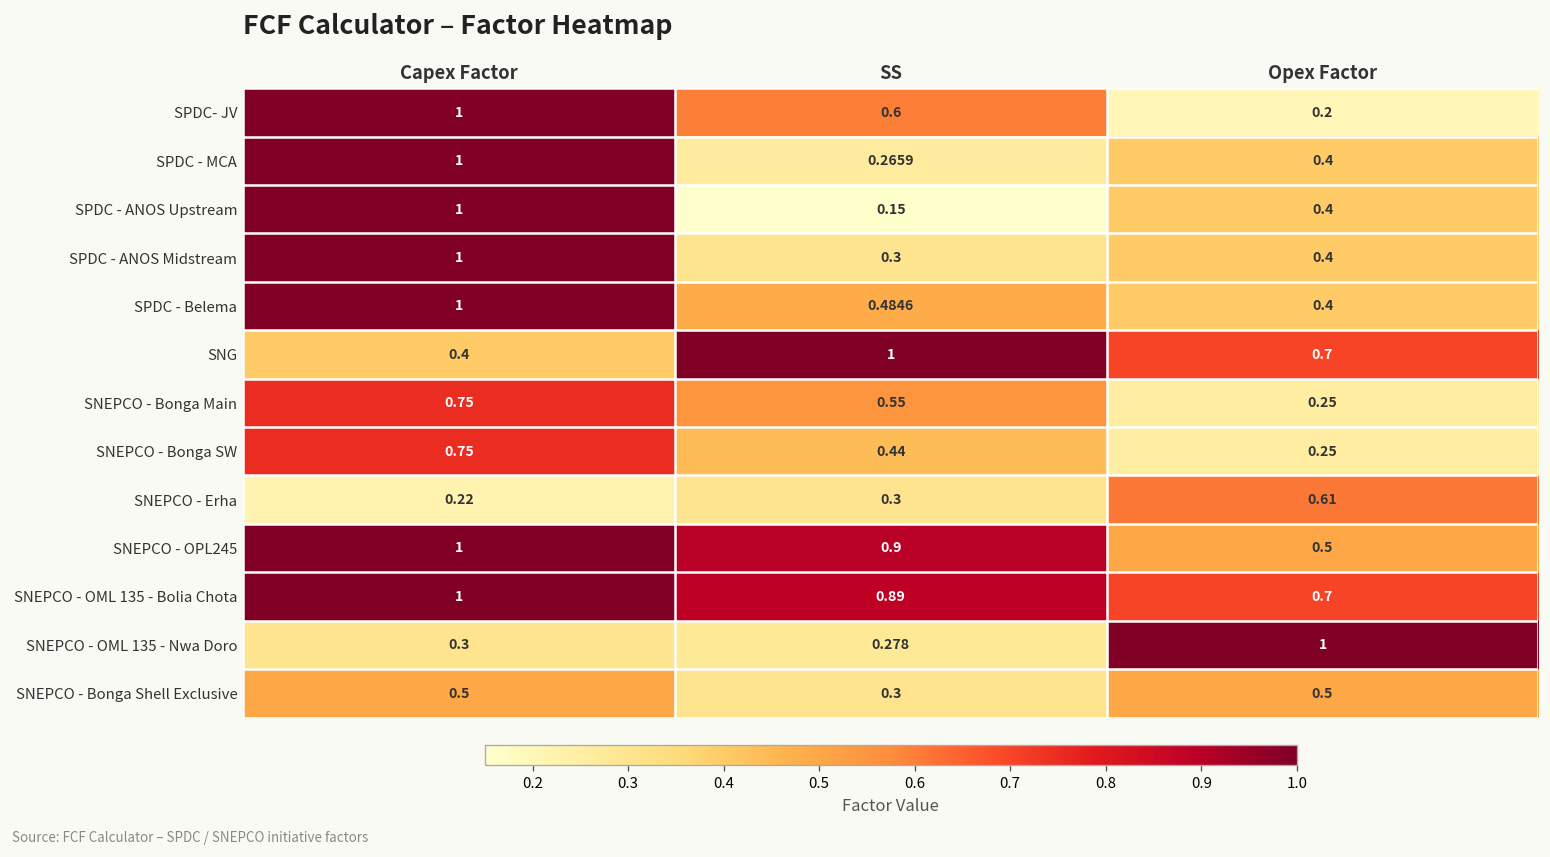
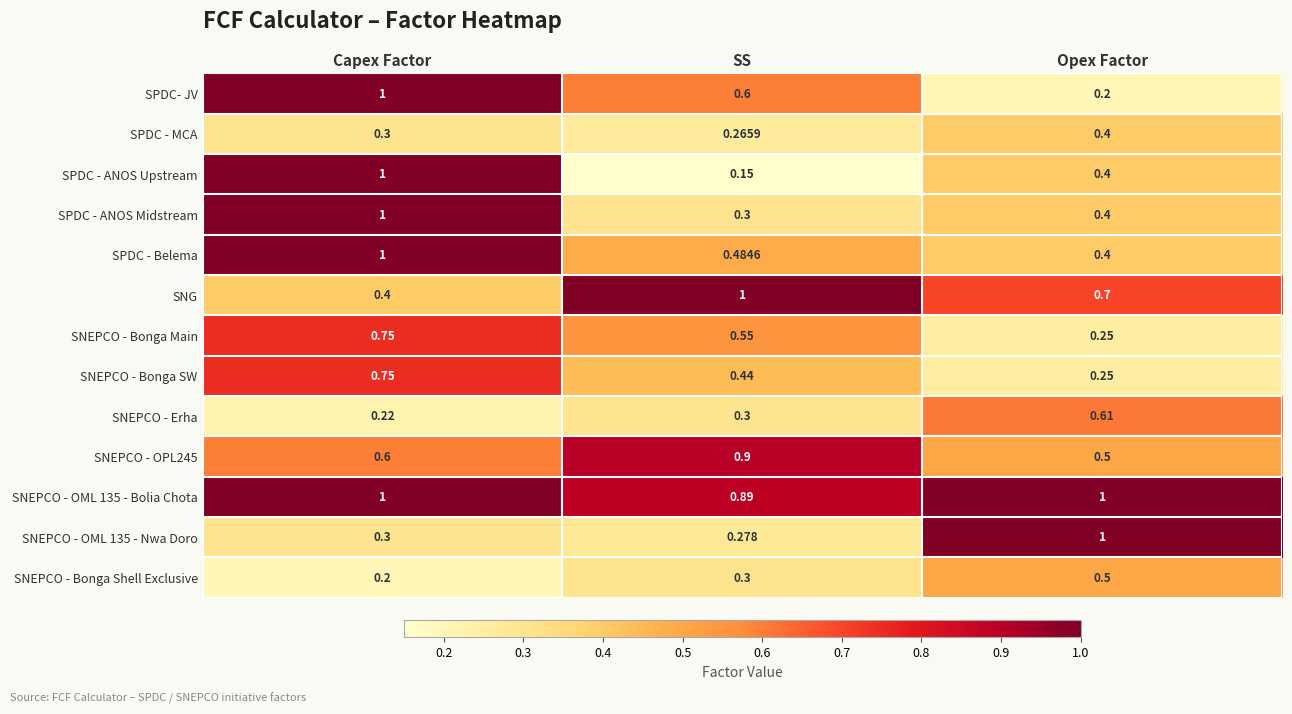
  {
    "SPDC- JV": {
      "Capex Factor": 1,
      "SS": 0.6,
      "Opex Factor": 0.2
    },
    "SPDC - MCA": {
-     "Capex Factor": 1,
+     "Capex Factor": 0.3,
      "SS": 0.2659,
      "Opex Factor": 0.4
    },
    "SPDC - ANOS Upstream": {
      "Capex Factor": 1,
      "SS": 0.15,
      "Opex Factor": 0.4
    },
    "SPDC - ANOS Midstream": {
      "Capex Factor": 1,
      "SS": 0.3,
      "Opex Factor": 0.4
    },
    "SPDC - Belema": {
      "Capex Factor": 1,
      "SS": 0.4846,
      "Opex Factor": 0.4
    },
    "SNG": {
      "Capex Factor": 0.4,
      "SS": 1,
      "Opex Factor": 0.7
    },
    "SNEPCO - Bonga Main": {
      "Capex Factor": 0.75,
      "SS": 0.55,
      "Opex Factor": 0.25
    },
    "SNEPCO - Bonga SW": {
      "Capex Factor": 0.75,
      "SS": 0.44,
      "Opex Factor": 0.25
    },
    "SNEPCO - Erha": {
      "Capex Factor": 0.22,
      "SS": 0.3,
      "Opex Factor": 0.61
    },
    "SNEPCO - OPL245": {
-     "Capex Factor": 1,
+     "Capex Factor": 0.6,
      "SS": 0.9,
      "Opex Factor": 0.5
    },
    "SNEPCO - OML 135 - Bolia Chota": {
      "Capex Factor": 1,
      "SS": 0.89,
-     "Opex Factor": 0.7
+     "Opex Factor": 1
    },
    "SNEPCO - OML 135 - Nwa Doro": {
      "Capex Factor": 0.3,
      "SS": 0.278,
      "Opex Factor": 1
    },
    "SNEPCO - Bonga Shell Exclusive": {
-     "Capex Factor": 0.5,
+     "Capex Factor": 0.2,
      "SS": 0.3,
      "Opex Factor": 0.5
    }
  }
